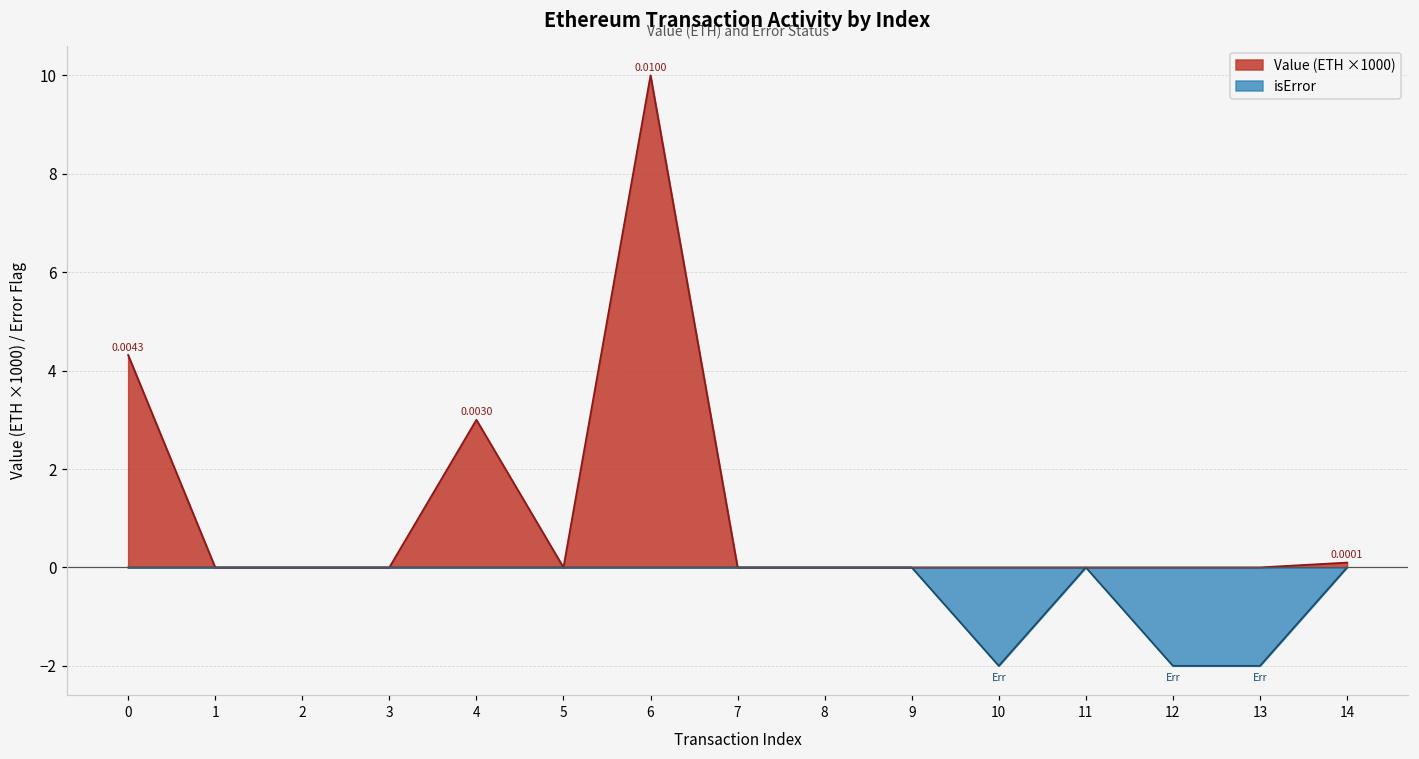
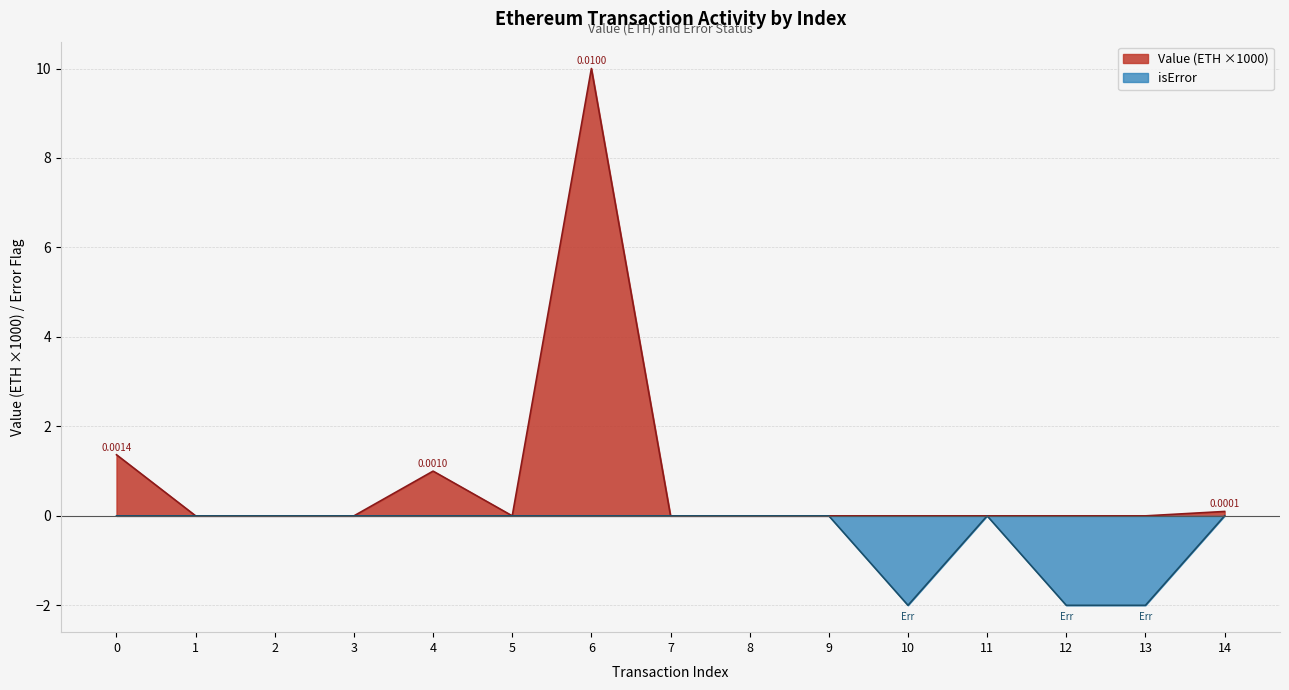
  {
    "Value (ETH ×1000)": {
-     "0": 0.0043,
-     "4": 0.0030
+     "0": 0.0014,
+     "4": 0.0010
    }
  }
